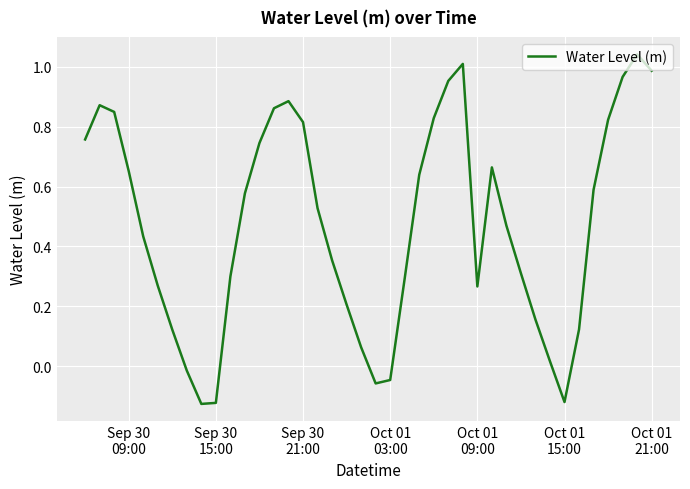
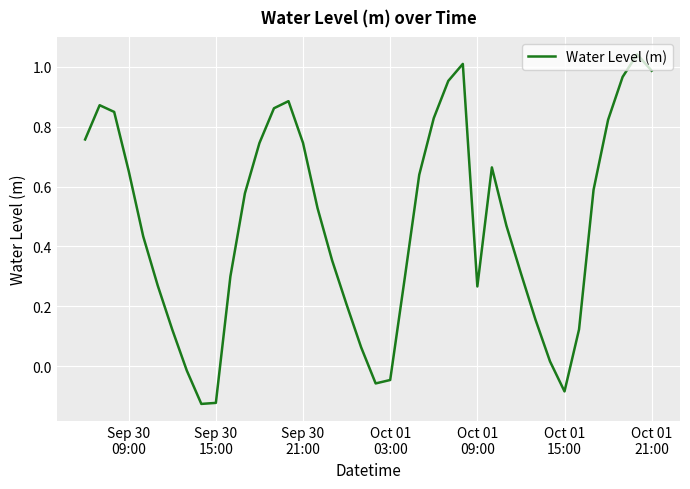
  {
    "Sep 30 09:00": 0.65,
    "Sep 30 15:00": -0.12,
-   "Sep 30 21:00": 0.81,
+   "Sep 30 21:00": 0.75,
    "Oct 01 03:00": -0.05,
    "Oct 01 09:00": 0.27,
-   "Oct 01 15:00": -0.12,
+   "Oct 01 15:00": -0.08,
    "Oct 01 21:00": 0.99
  }
